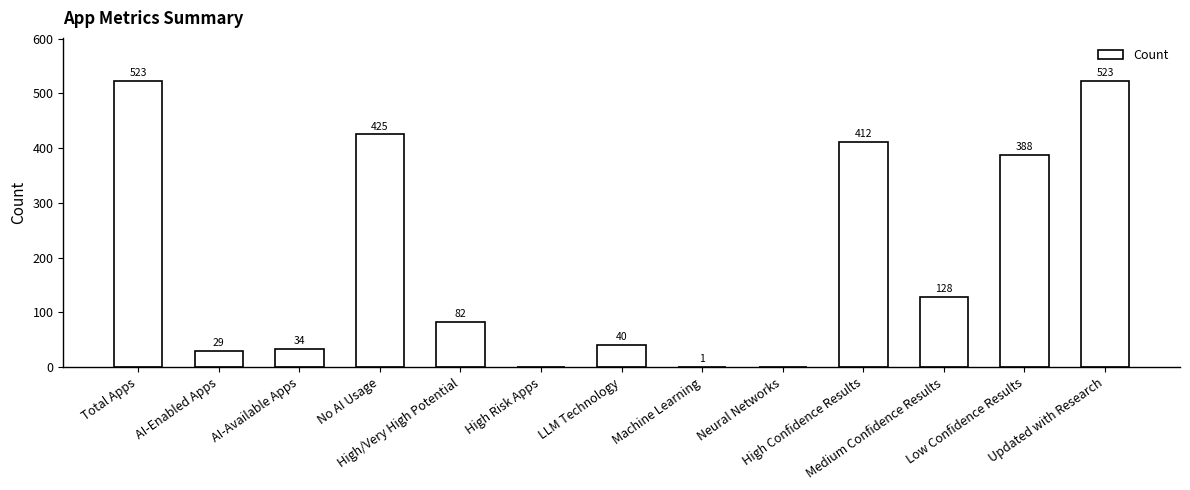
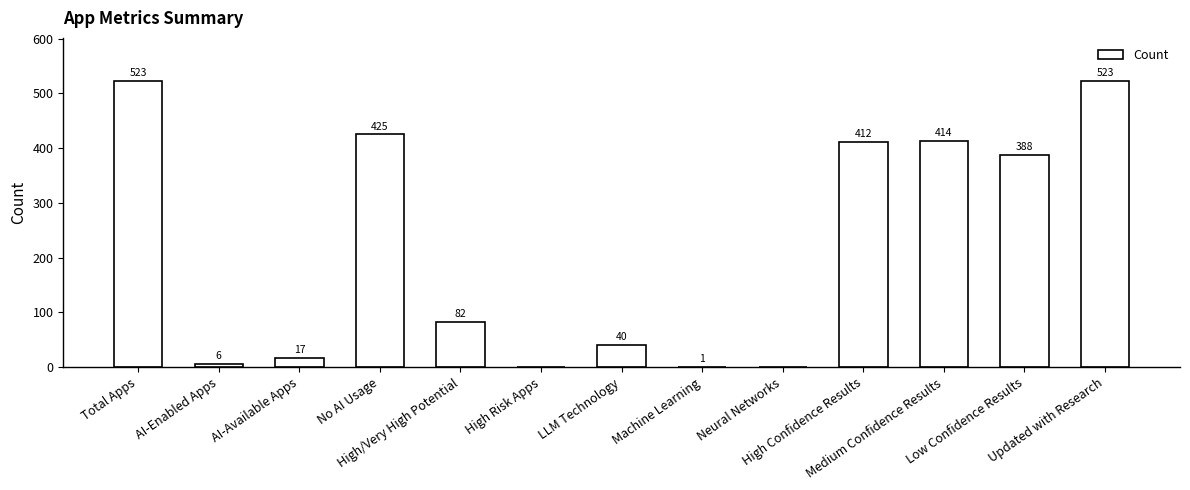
  {
    "Total Apps": 523,
-   "AI-Enabled Apps": 29,
-   "AI-Available Apps": 34,
+   "AI-Enabled Apps": 6,
+   "AI-Available Apps": 17,
    "No AI Usage": 425,
    "High/Very High Potential": 82,
    "LLM Technology": 40,
    "Machine Learning": 1,
    "High Confidence Results": 412,
-   "Medium Confidence Results": 128,
+   "Medium Confidence Results": 414,
    "Low Confidence Results": 388,
    "Updated with Research": 523
  }
